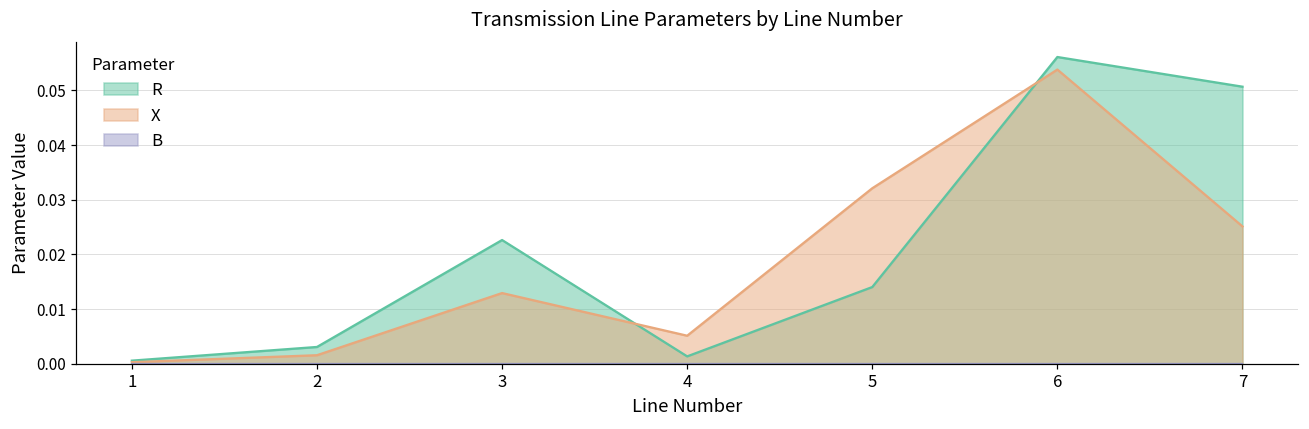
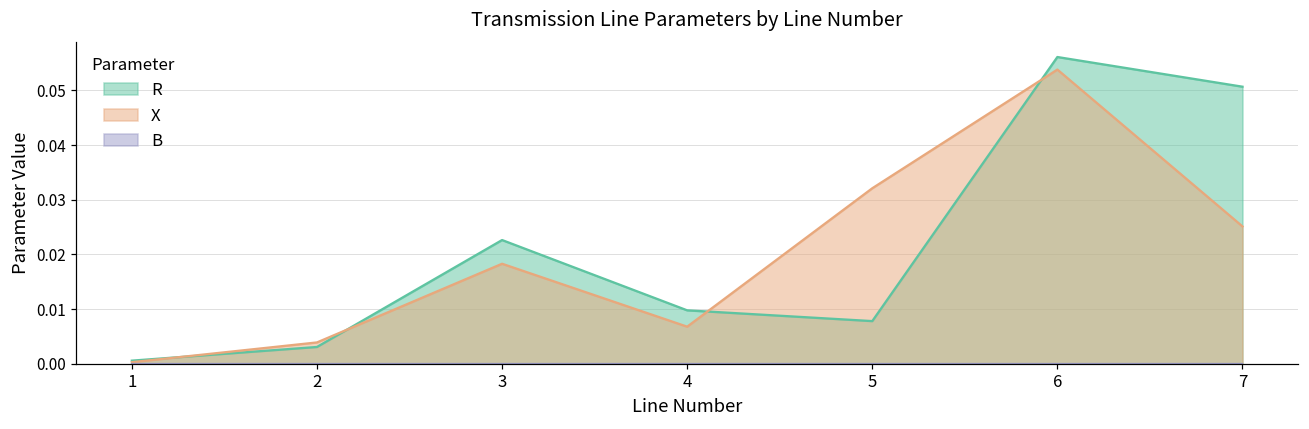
  {
    "R": {
      "2": 0.003,
      "3": 0.023,
-     "4": 0.001,
-     "5": 0.014,
+     "4": 0.010,
+     "5": 0.008,
      "6": 0.056,
      "7": 0.051
    },
    "X": {
-     "2": 0.002,
-     "3": 0.013,
-     "4": 0.005,
+     "2": 0.004,
+     "3": 0.018,
+     "4": 0.007,
      "5": 0.032,
      "6": 0.054,
      "7": 0.025
    },
    "B": {
      "2": 0.000,
      "3": 0.000,
      "4": 0.000,
      "5": 0.000,
      "6": 0.000,
      "7": 0.000
    }
  }
